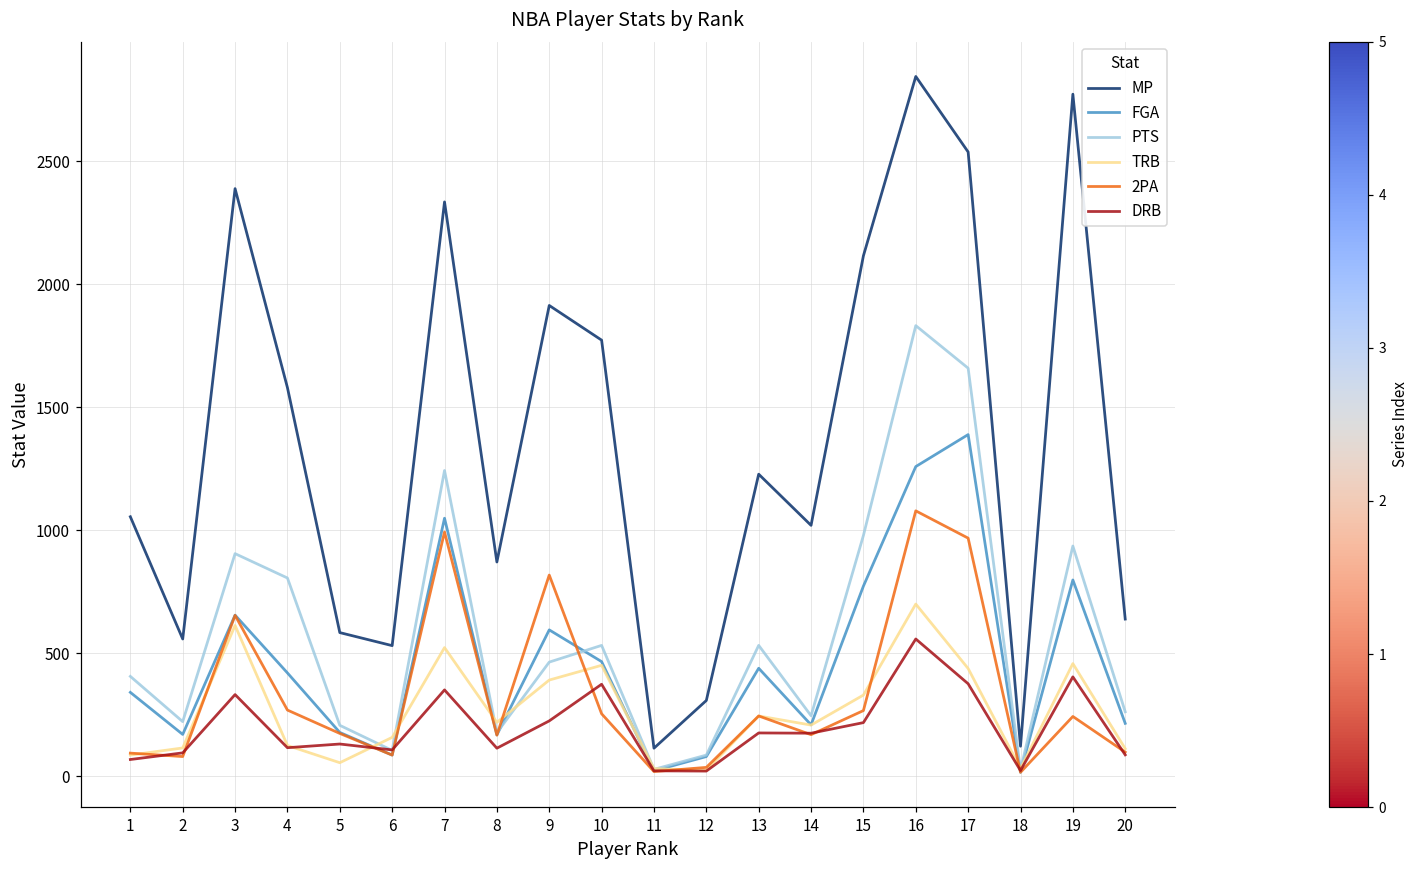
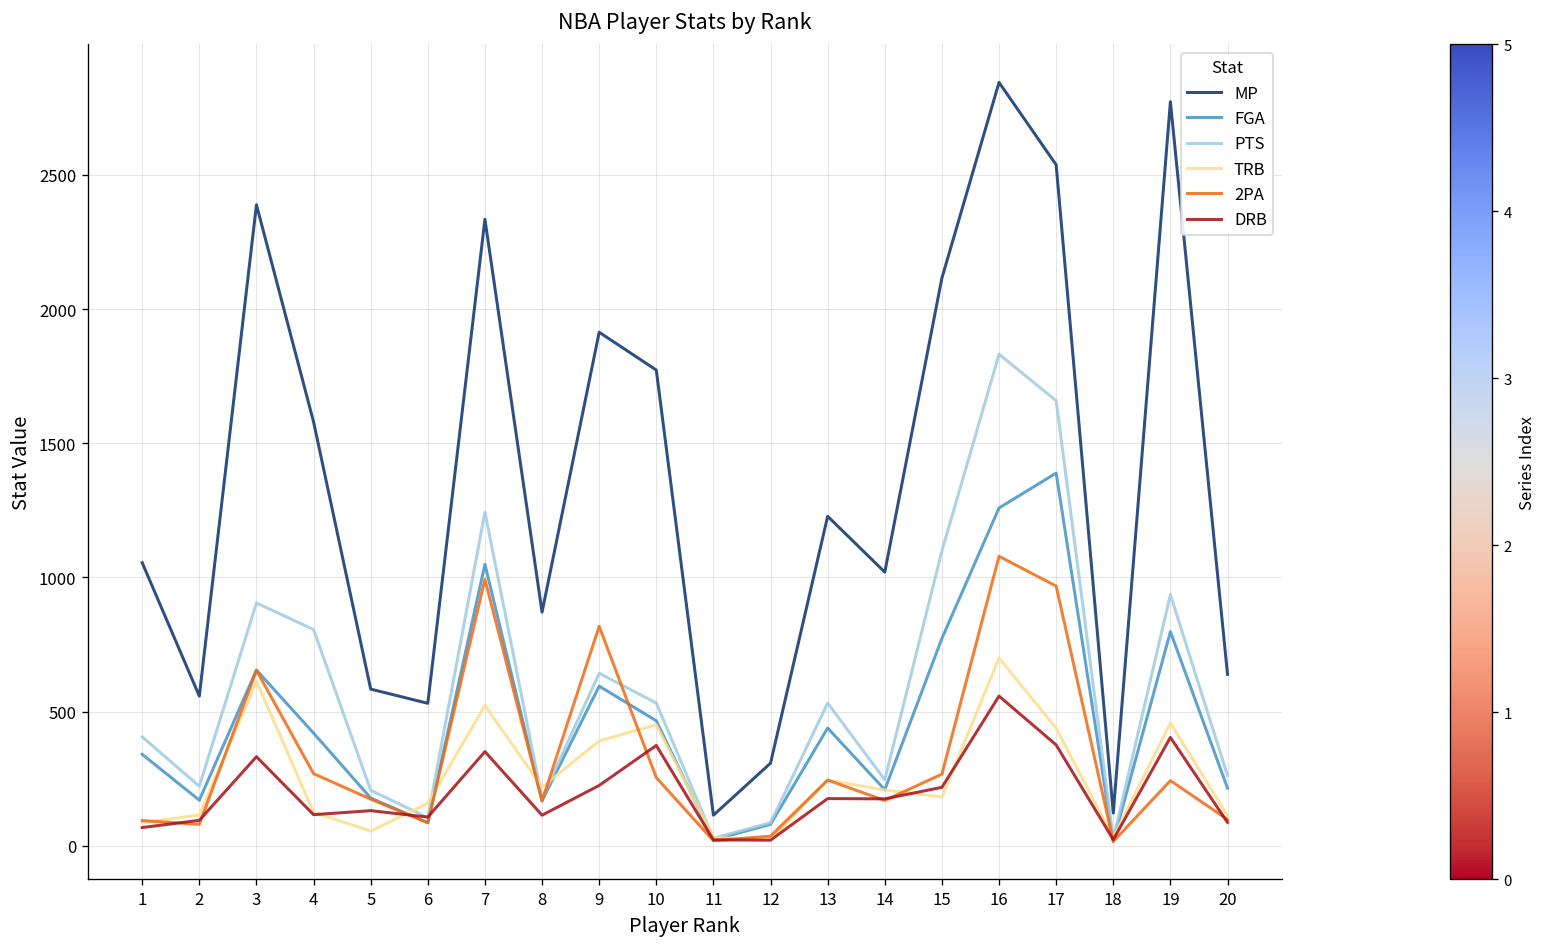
  {
    "MP": {
      "1": 1060,
      "2": 560,
      "3": 2390,
      "4": 1580,
      "5": 580,
      "6": 530,
      "7": 2340,
      "8": 870,
      "9": 1910,
      "10": 1770,
      "11": 110,
      "12": 310,
      "13": 1230,
      "14": 1020,
      "15": 2120,
      "16": 2850,
      "17": 2540,
      "18": 120,
      "19": 2770,
      "20": 640
    },
    "FGA": {
      "1": 340,
      "2": 170,
      "4": 420,
      "7": 1050,
      "9": 600,
      "10": 470,
      "13": 440,
      "15": 770,
      "16": 1260,
      "17": 1390,
      "19": 800,
      "20": 220
    },
    "PTS": {
      "1": 410,
      "2": 220,
      "3": 910,
      "4": 810,
      "5": 210,
      "7": 1240,
-     "9": 460,
+     "9": 640,
      "10": 530,
      "13": 530,
      "14": 250,
-     "15": 980,
+     "15": 1100,
      "16": 1830,
      "17": 1660,
      "19": 940,
      "20": 260
    },
    "TRB": {
      "2": 120,
      "3": 610,
      "5": 60,
      "6": 160,
      "7": 520,
      "8": 220,
      "9": 390,
      "10": 450,
-     "15": 330,
+     "15": 180,
      "16": 700,
      "17": 440,
      "19": 460,
      "20": 110
    },
    "2PA": {
      "2": 80,
      "4": 270,
      "7": 990,
      "9": 820,
      "10": 250,
      "12": 40,
      "15": 270,
      "16": 1080,
      "17": 970,
      "19": 240
    },
    "DRB": {
      "1": 70,
      "2": 100,
      "3": 330,
      "5": 130,
      "7": 350,
      "8": 110,
      "9": 230,
      "10": 370,
      "13": 180,
      "15": 220,
      "16": 560,
      "17": 380,
      "19": 400
    }
  }
